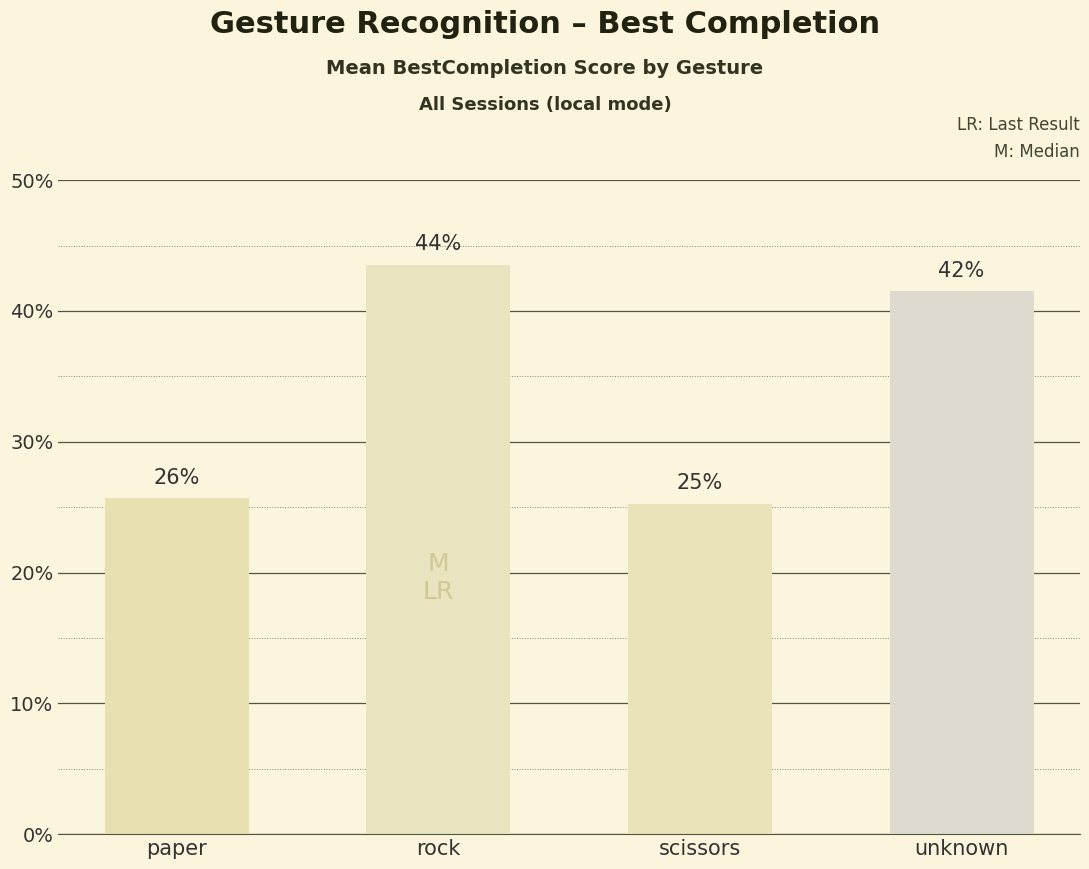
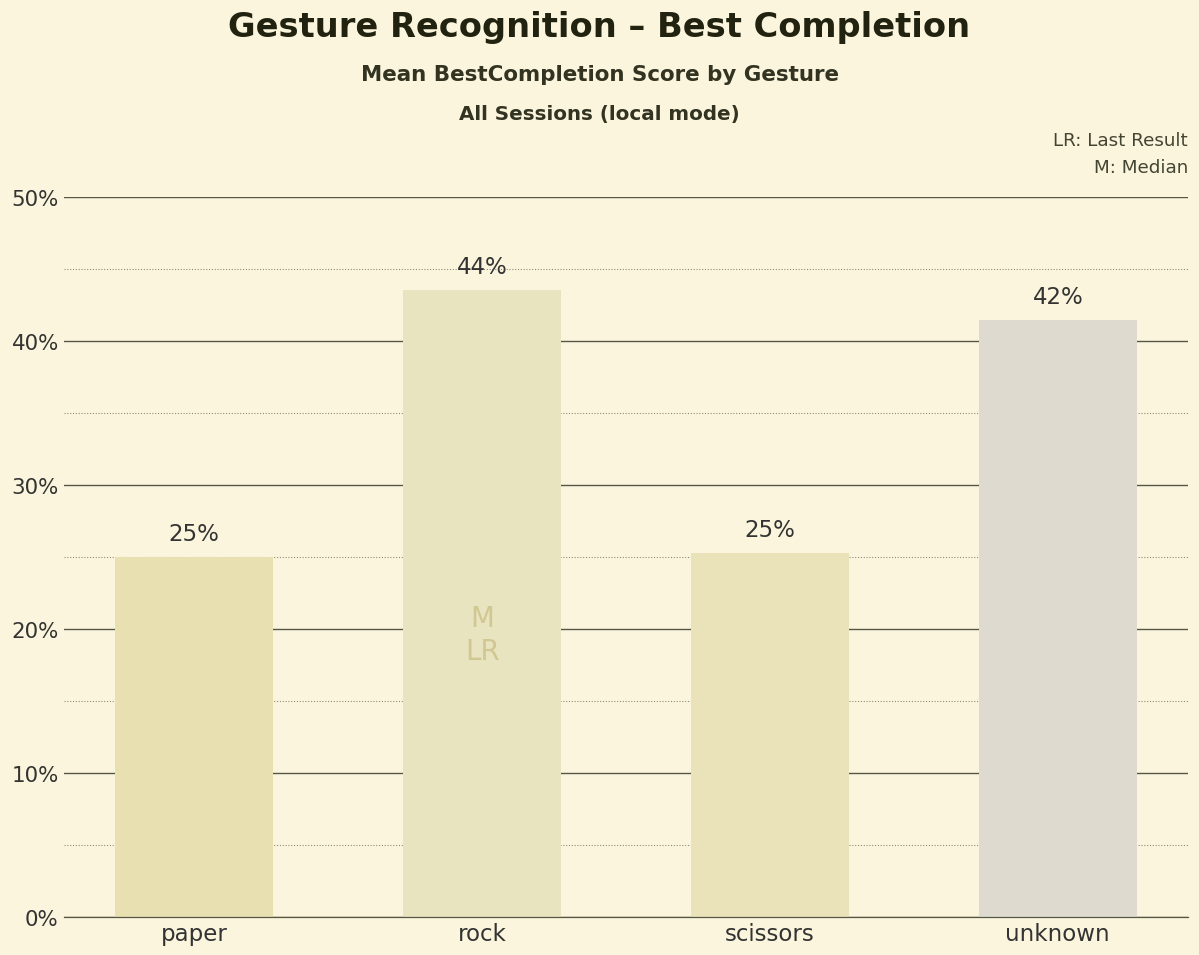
  {
-   "paper": "26%",
+   "paper": "25%",
    "rock": "44%",
    "scissors": "25%",
    "unknown": "42%"
  }
